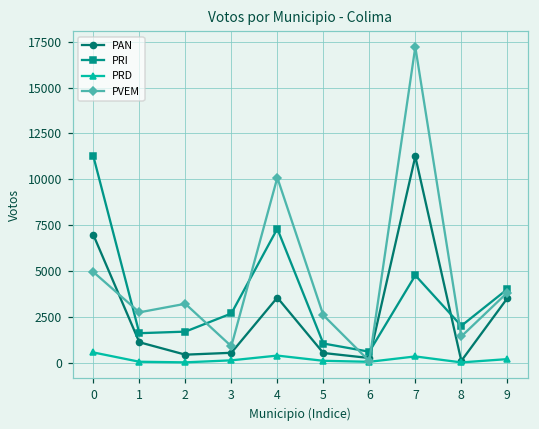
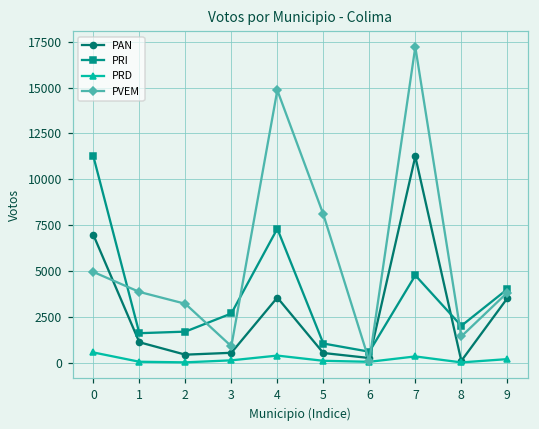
  {
    "PVEM": {
      "0": 4900,
-     "1": 2700,
+     "1": 3900,
      "2": 3200,
      "3": 900,
-     "4": 10100,
-     "5": 2600,
+     "4": 14900,
+     "5": 8100,
      "7": 17200,
      "8": 1400,
      "9": 3800
    }
  }
